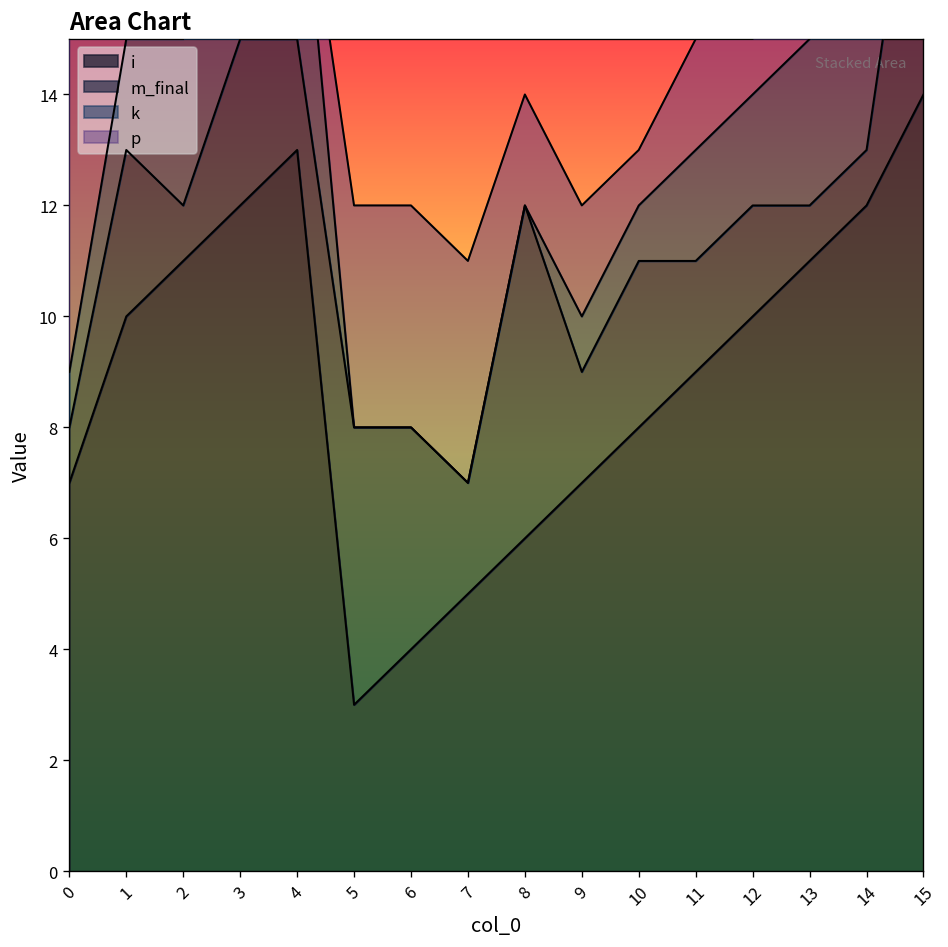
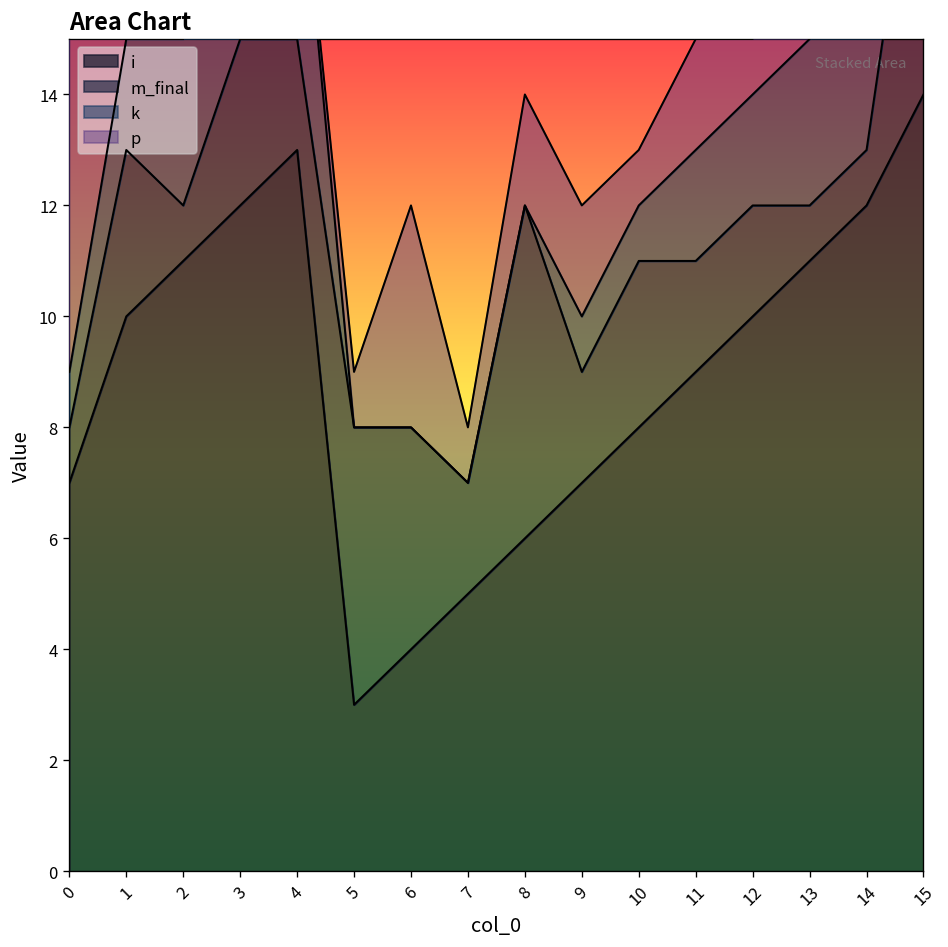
  {
    "p": {
      "0": 6,
-     "5": 4,
+     "5": 1,
      "6": 4,
-     "7": 4,
+     "7": 1,
      "8": 2,
      "9": 2,
      "10": 1,
      "11": 2,
      "12": 1
    }
  }
